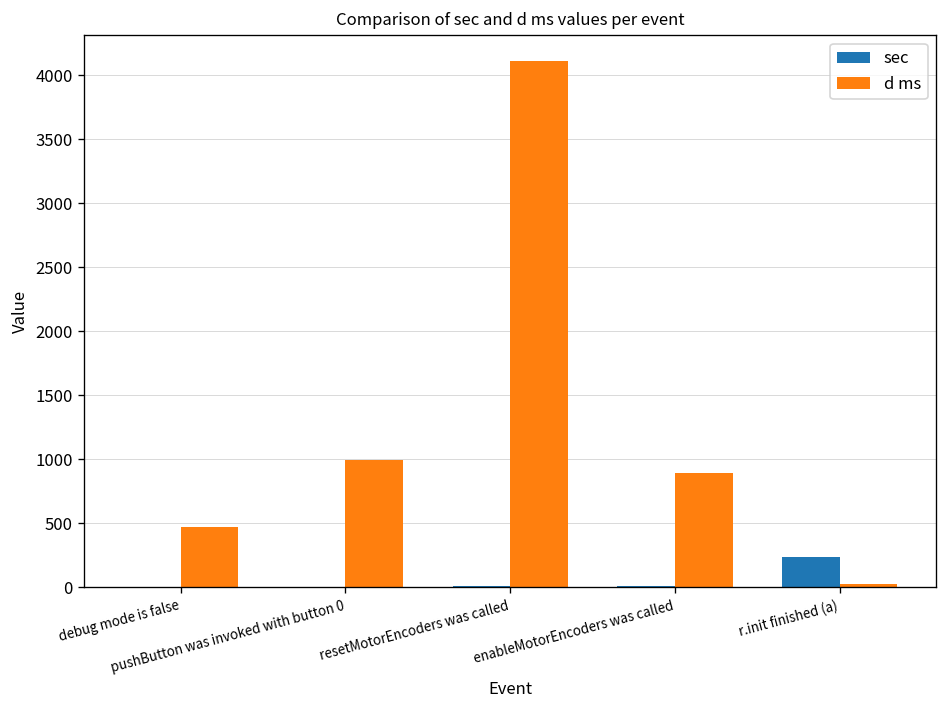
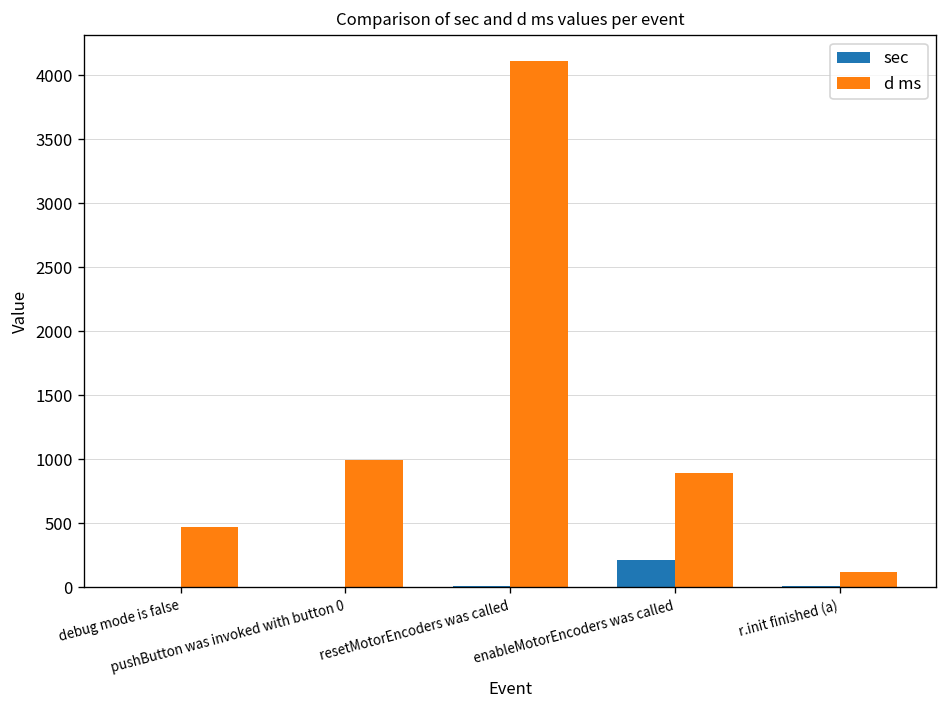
  {
    "sec": {
-     "enableMotorEncoders was called": 0,
-     "r.init finished (a)": 230
+     "enableMotorEncoders was called": 210,
+     "r.init finished (a)": 0
    },
    "d ms": {
      "debug mode is false": 470,
      "pushButton was invoked with button 0": 990,
      "resetMotorEncoders was called": 4110,
      "enableMotorEncoders was called": 890,
-     "r.init finished (a)": 30
+     "r.init finished (a)": 120
    }
  }
